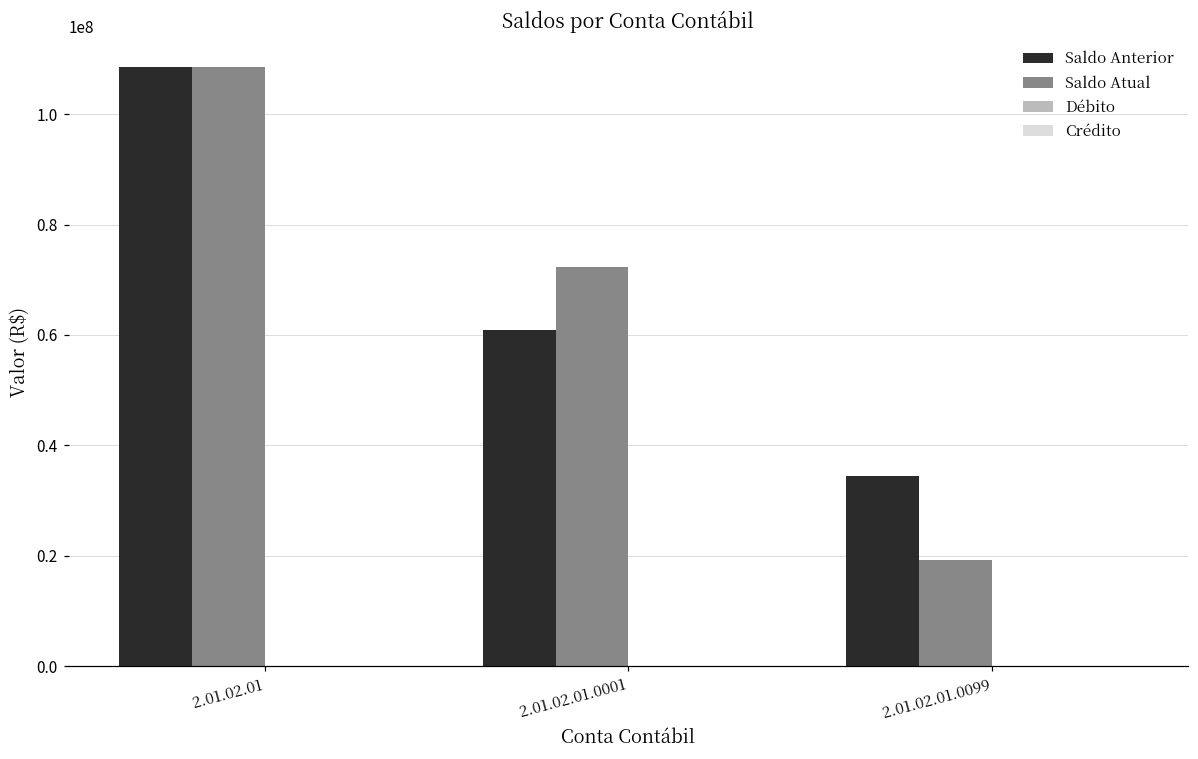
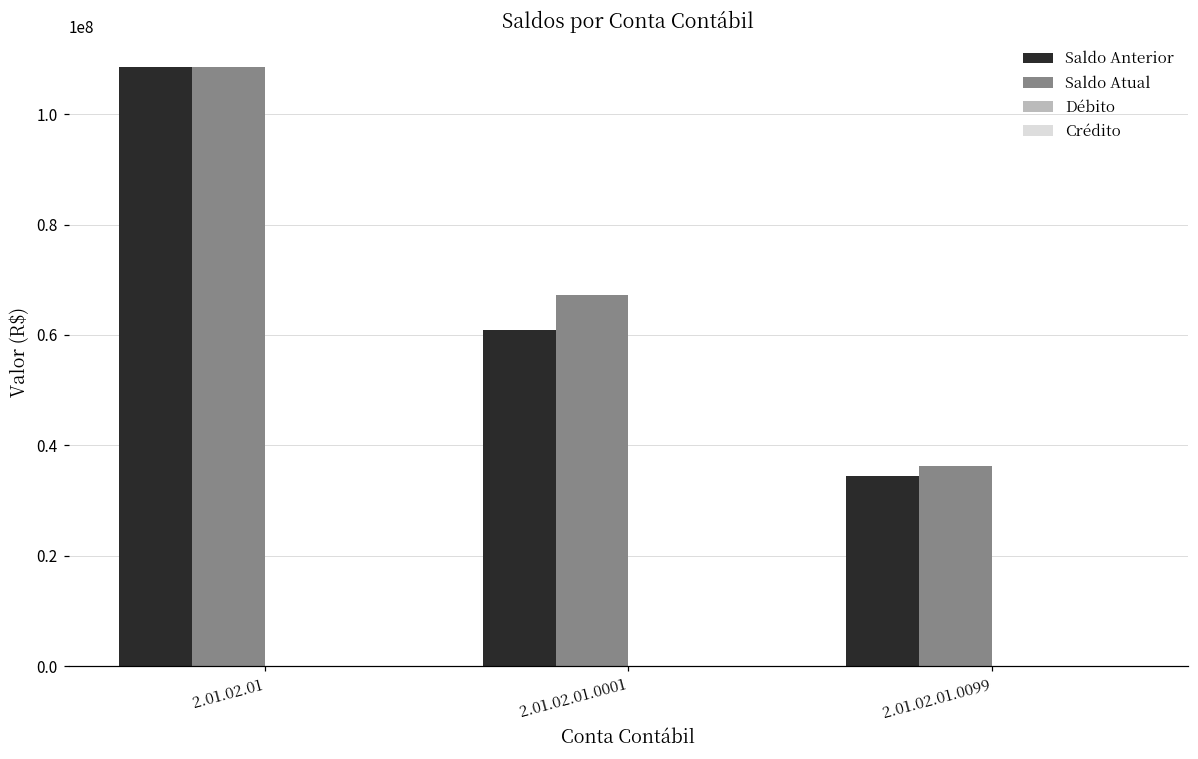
  {
    "Saldo Anterior": {
      "2.01.02.01": 108000000,
      "2.01.02.01.0001": 61000000,
      "2.01.02.01.0099": 34000000
    },
    "Saldo Atual": {
      "2.01.02.01": 108000000,
-     "2.01.02.01.0001": 72000000,
-     "2.01.02.01.0099": 19000000
+     "2.01.02.01.0001": 67000000,
+     "2.01.02.01.0099": 36000000
    }
  }
